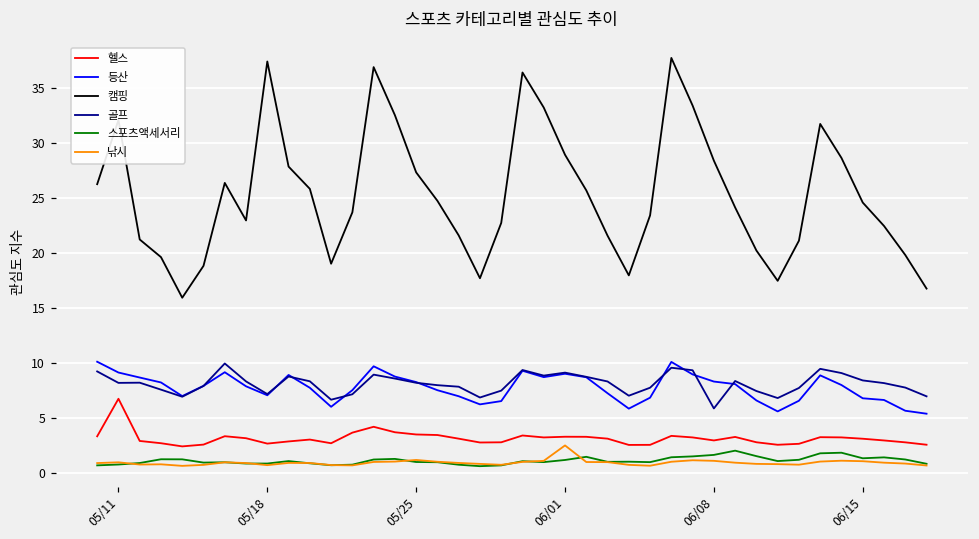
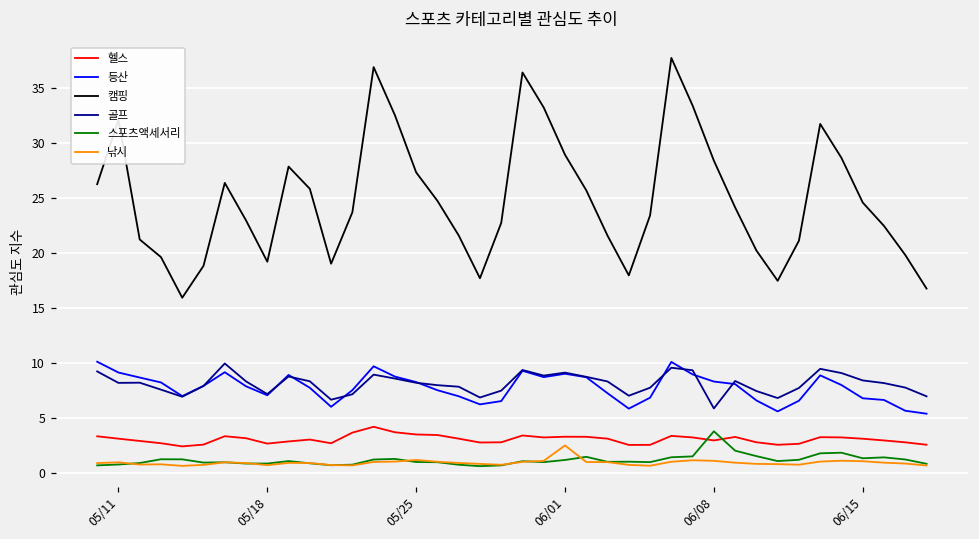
  {
    "헬스": {
-     "05/11": 6.8,
+     "05/11": 3.2,
      "05/18": 2.7,
      "05/25": 3.5,
      "06/01": 3.3,
      "06/08": 3.0,
      "06/15": 3.1
    },
    "등산": {
      "05/11": 9.2,
      "06/08": 8.3,
      "06/15": 6.8
    },
    "캠핑": {
-     "05/18": 37.4,
+     "05/18": 19.2,
      "05/25": 27.3,
      "06/01": 28.9,
      "06/08": 28.4,
      "06/15": 24.6
    },
    "골프": {
      "05/11": 8.2,
      "06/08": 5.9,
      "06/15": 8.4
    },
    "스포츠액세서리": {
      "06/01": 1.2,
-     "06/08": 1.7,
+     "06/08": 3.8,
      "06/15": 1.4
    },
    "낚시": {
      "06/01": 2.5,
      "06/08": 1.1,
      "06/15": 1.1
    }
  }
